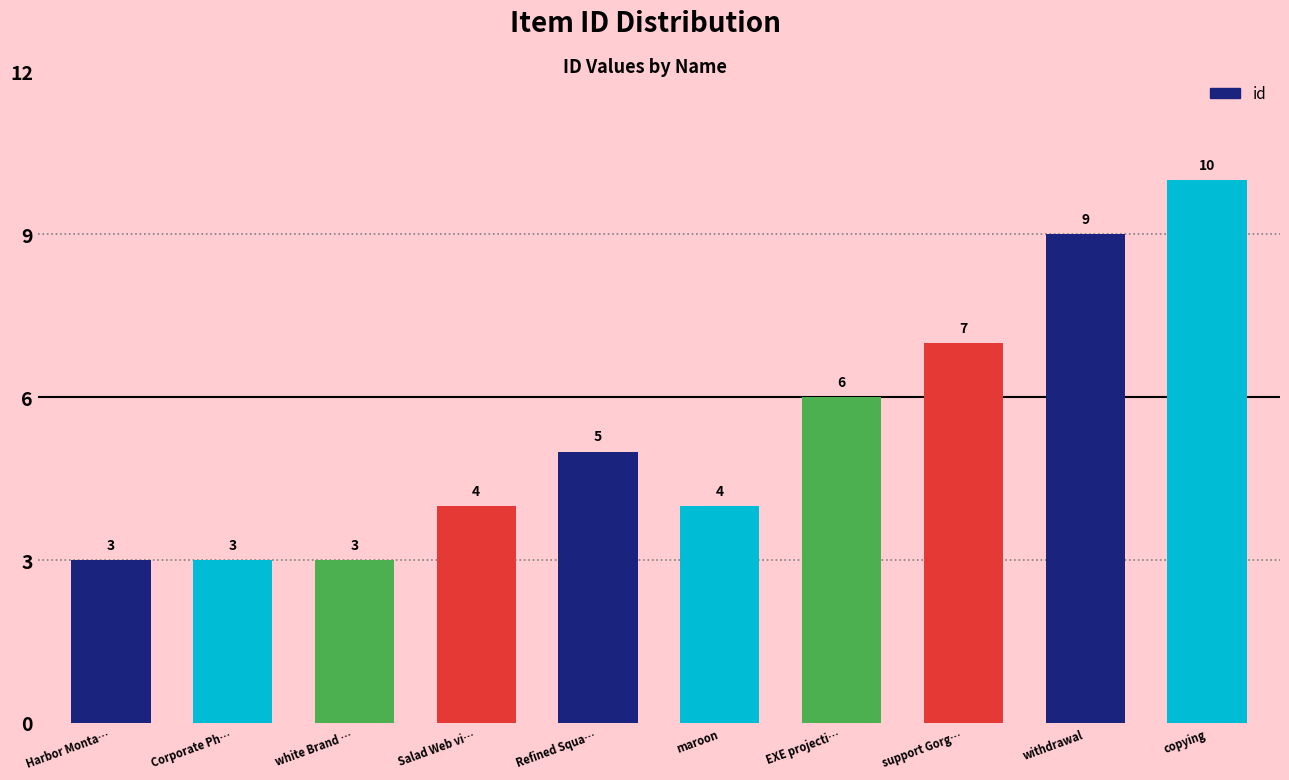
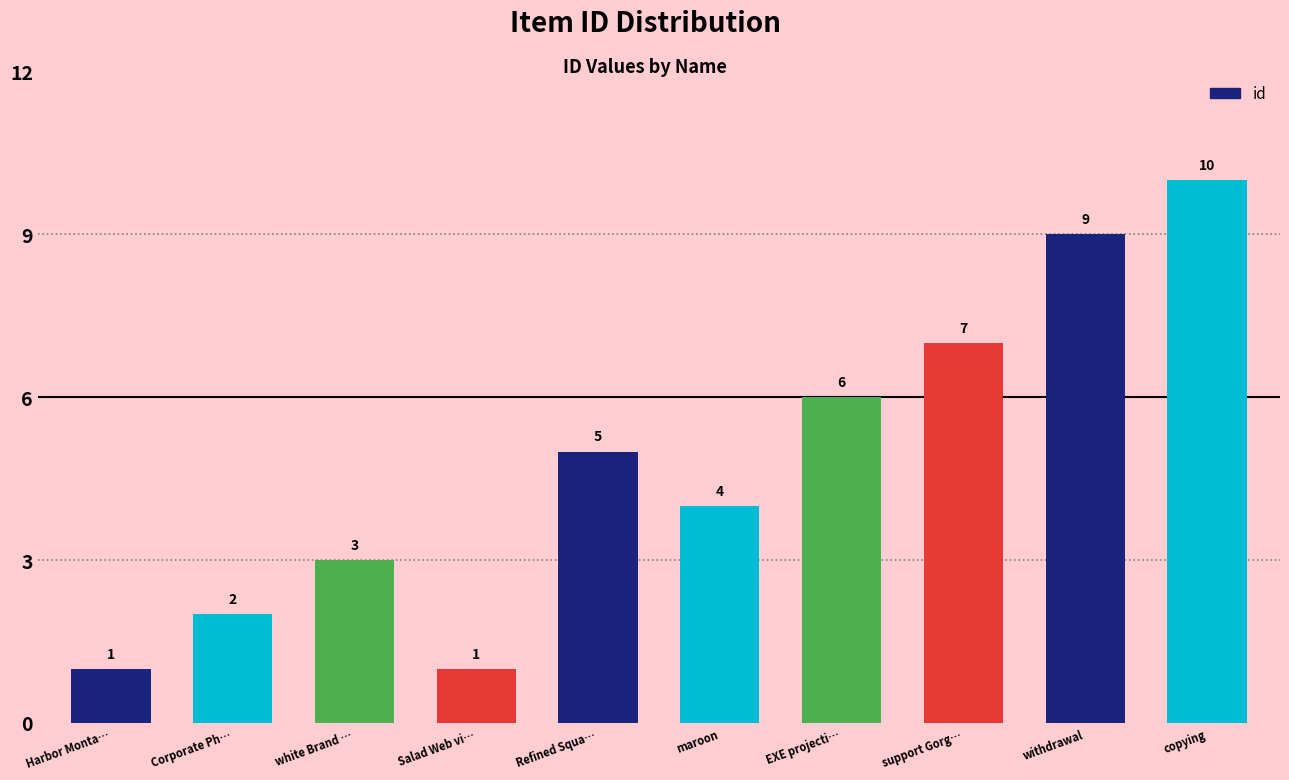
  {
-   "Harbor Monta…": 3,
-   "Corporate Ph…": 3,
+   "Harbor Monta…": 1,
+   "Corporate Ph…": 2,
    "white Brand …": 3,
-   "Salad Web vi…": 4,
+   "Salad Web vi…": 1,
    "Refined Squa…": 5,
    "maroon": 4,
    "EXE projecti…": 6,
    "support Gorg…": 7,
    "withdrawal": 9,
    "copying": 10
  }
